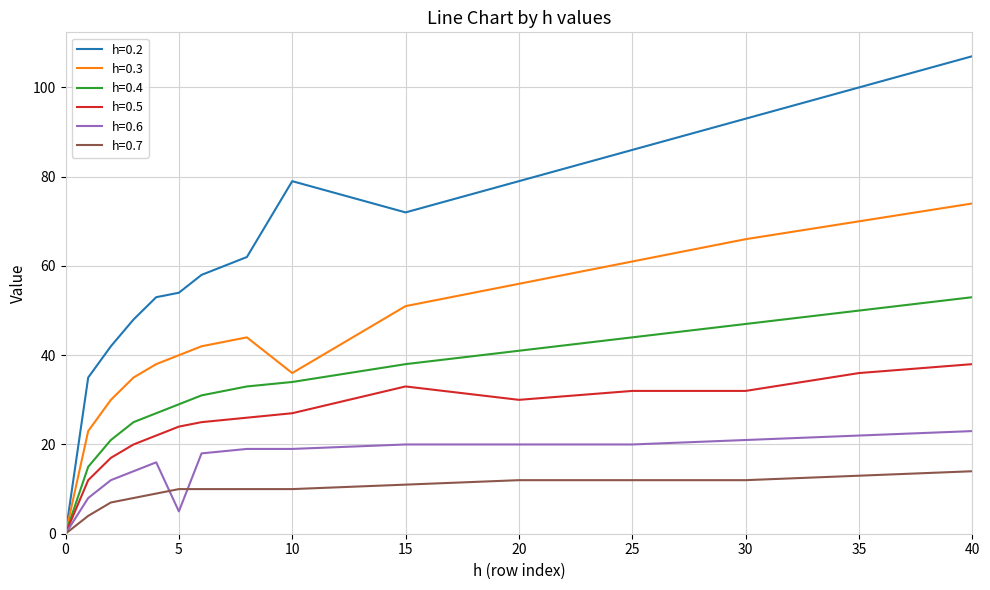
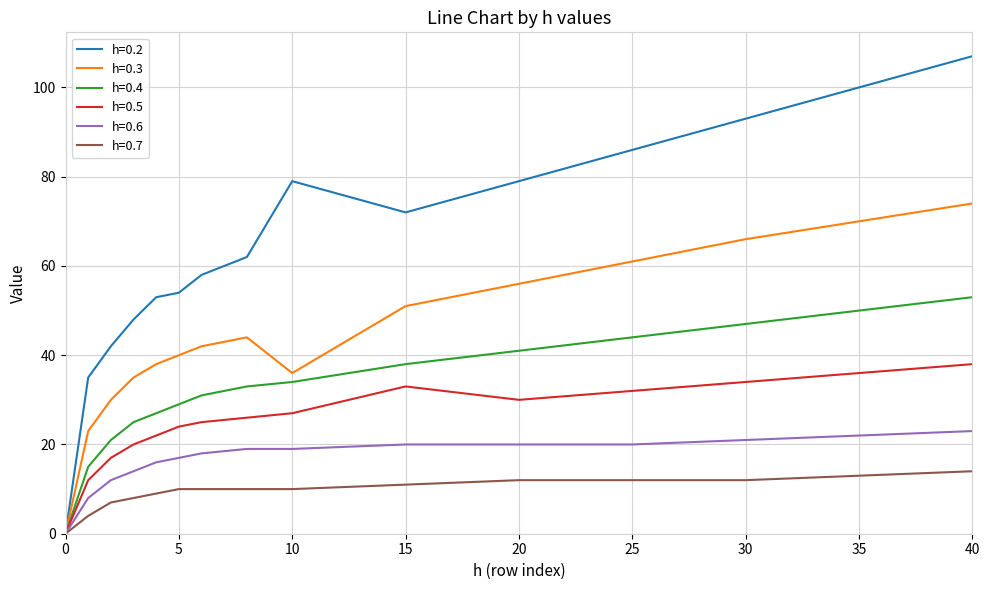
  {
    "h=0.2": {
      "5": 54,
      "10": 79,
      "15": 72,
      "20": 79,
      "25": 86,
      "30": 93,
      "35": 100,
      "40": 107
    },
    "h=0.3": {
      "5": 40,
      "10": 36,
      "15": 51,
      "20": 56,
      "25": 61,
      "30": 66,
      "35": 70,
      "40": 74
    },
    "h=0.4": {
      "5": 29,
      "10": 34,
      "15": 38,
      "20": 41,
      "25": 44,
      "30": 47,
      "35": 50,
      "40": 53
    },
    "h=0.5": {
      "5": 24,
      "10": 27,
      "15": 33,
      "20": 30,
      "25": 32,
-     "30": 32,
+     "30": 34,
      "35": 36,
      "40": 38
    },
    "h=0.6": {
-     "5": 5,
+     "5": 17,
      "10": 19,
      "15": 20,
      "20": 20,
      "25": 20,
      "30": 21,
      "35": 22,
      "40": 23
    },
    "h=0.7": {
      "5": 10,
      "10": 10,
      "15": 11,
      "20": 12,
      "25": 12,
      "30": 12,
      "35": 13,
      "40": 14
    }
  }
